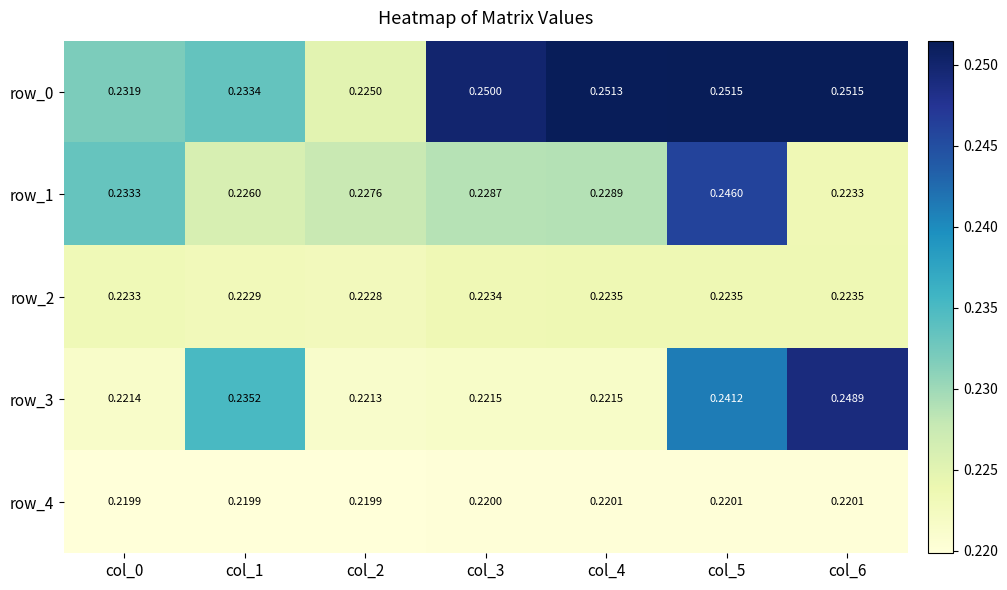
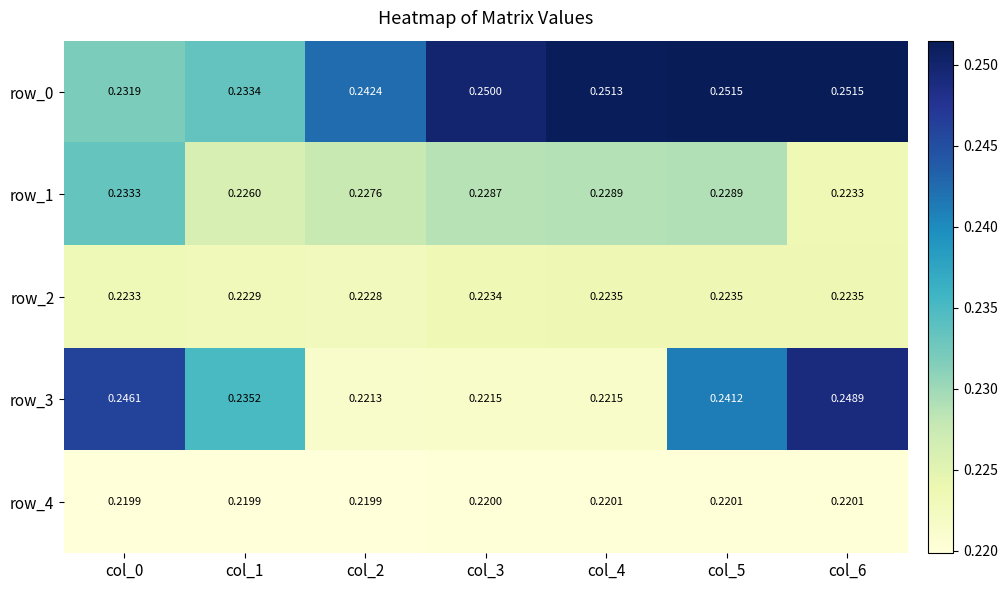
  {
    "row_0": {
      "col_0": 0.2319,
      "col_1": 0.2334,
-     "col_2": 0.2250,
+     "col_2": 0.2424,
      "col_3": 0.2500,
      "col_4": 0.2513,
      "col_5": 0.2515,
      "col_6": 0.2515
    },
    "row_1": {
      "col_0": 0.2333,
      "col_1": 0.2260,
      "col_2": 0.2276,
      "col_3": 0.2287,
      "col_4": 0.2289,
-     "col_5": 0.2460,
+     "col_5": 0.2289,
      "col_6": 0.2233
    },
    "row_2": {
      "col_0": 0.2233,
      "col_1": 0.2229,
      "col_2": 0.2228,
      "col_3": 0.2234,
      "col_4": 0.2235,
      "col_5": 0.2235,
      "col_6": 0.2235
    },
    "row_3": {
-     "col_0": 0.2214,
+     "col_0": 0.2461,
      "col_1": 0.2352,
      "col_2": 0.2213,
      "col_3": 0.2215,
      "col_4": 0.2215,
      "col_5": 0.2412,
      "col_6": 0.2489
    },
    "row_4": {
      "col_0": 0.2199,
      "col_1": 0.2199,
      "col_2": 0.2199,
      "col_3": 0.2200,
      "col_4": 0.2201,
      "col_5": 0.2201,
      "col_6": 0.2201
    }
  }
